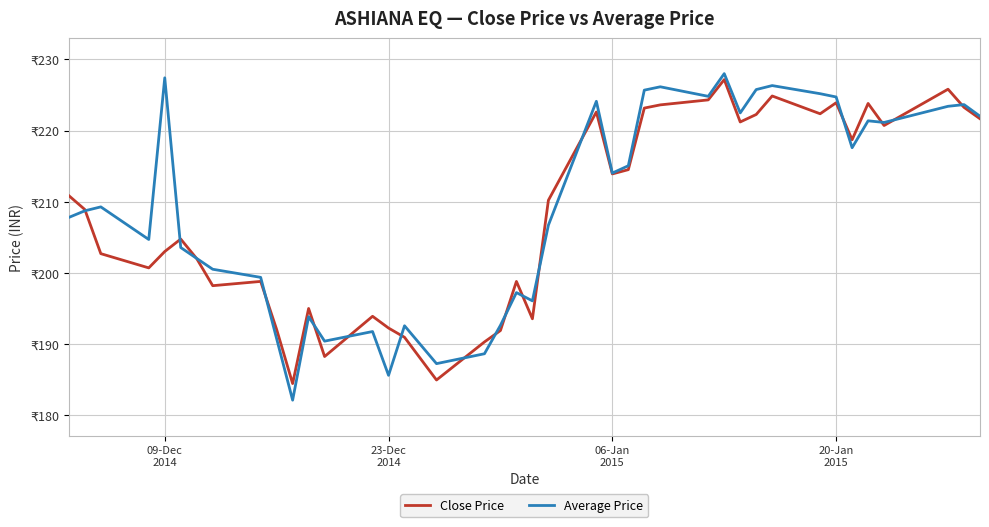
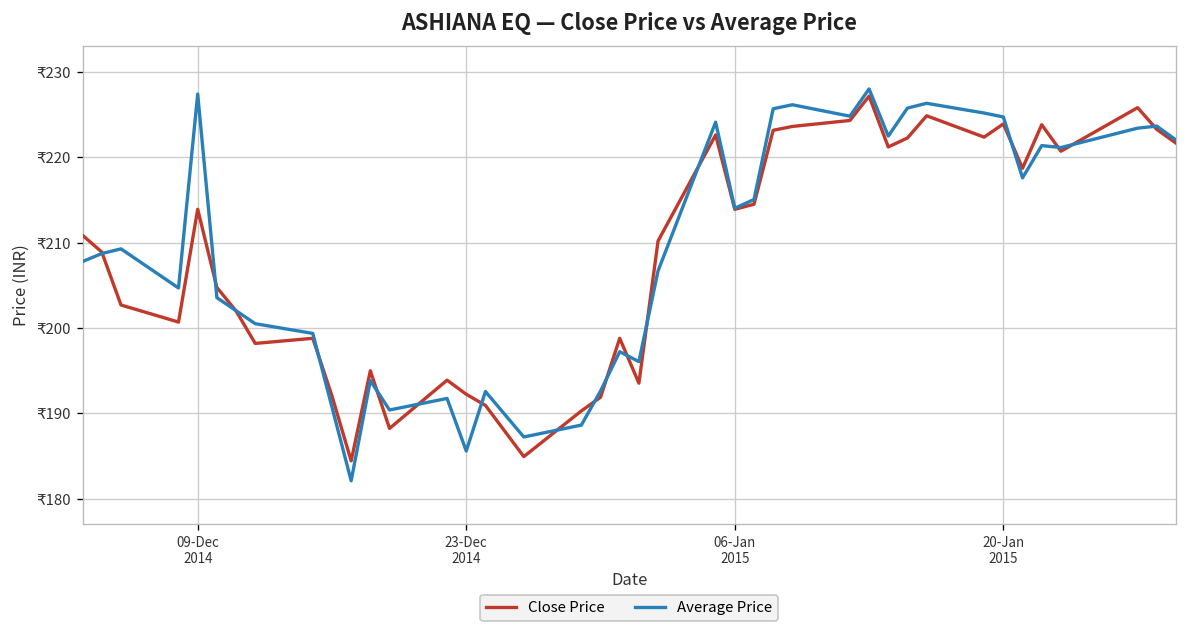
  {
    "Close Price": {
-     "09-Dec 2014": "₹203",
+     "09-Dec 2014": "₹214",
      "23-Dec 2014": "₹192",
      "20-Jan 2015": "₹224"
    },
    "Average Price": {
      "09-Dec 2014": "₹227",
      "23-Dec 2014": "₹186",
      "20-Jan 2015": "₹225"
    }
  }
